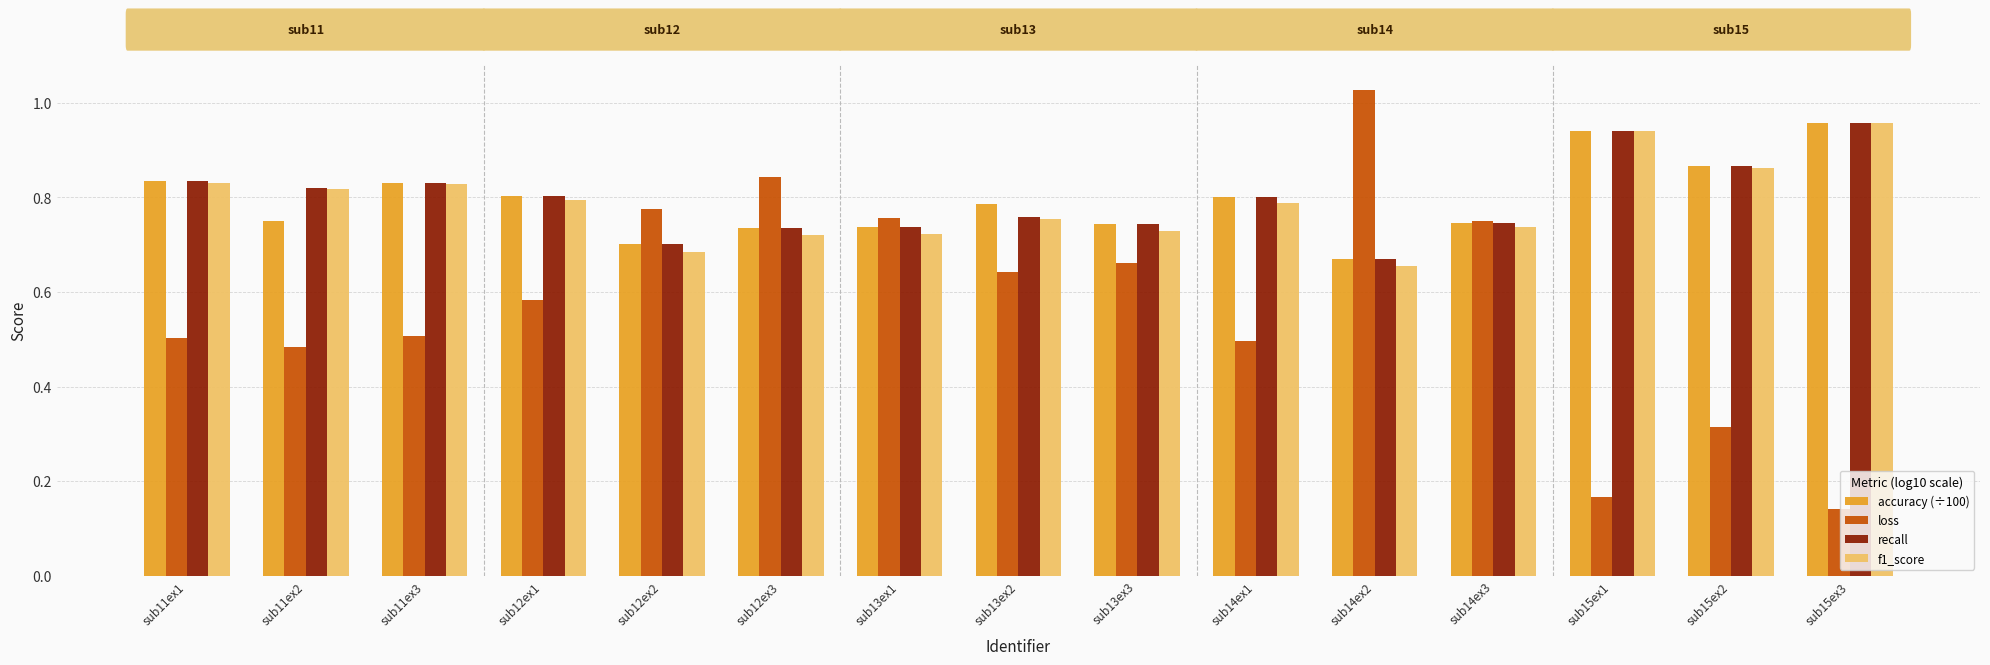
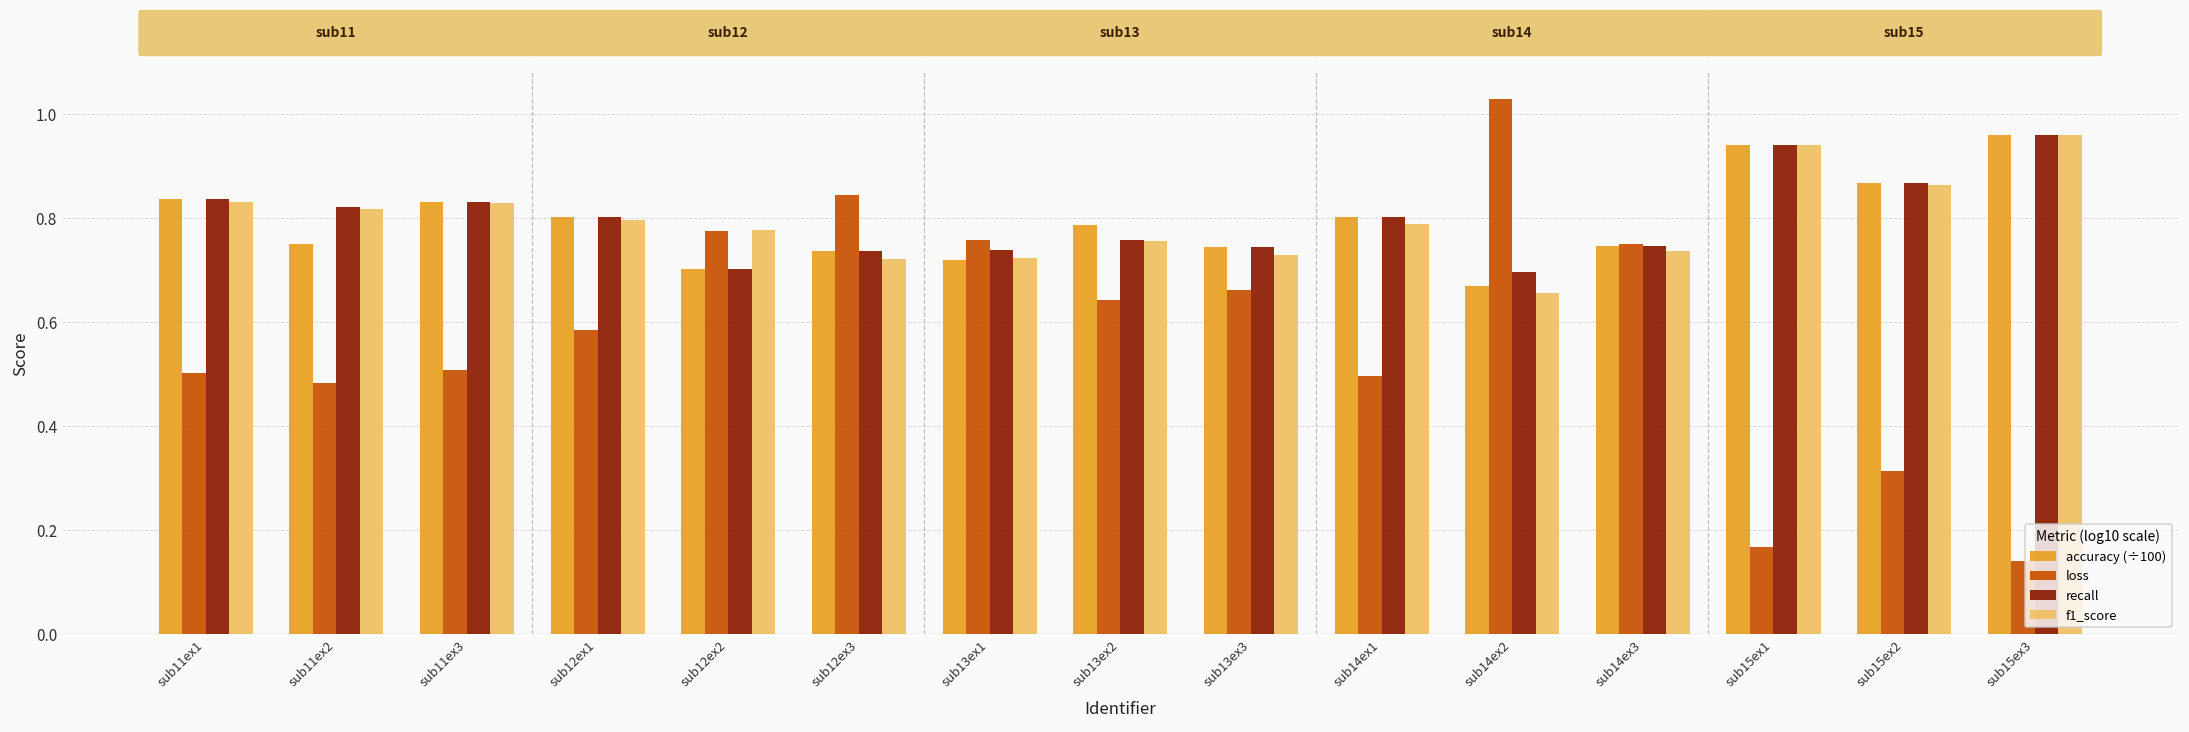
  {
    "accuracy (÷100)": {
      "sub11ex1": 0.84,
      "sub11ex2": 0.75,
      "sub11ex3": 0.83,
      "sub12ex1": 0.80,
      "sub12ex2": 0.70,
      "sub12ex3": 0.74,
-     "sub13ex1": 0.74,
+     "sub13ex1": 0.72,
      "sub13ex2": 0.79,
      "sub13ex3": 0.74,
      "sub14ex1": 0.80,
      "sub14ex2": 0.67,
      "sub14ex3": 0.74,
      "sub15ex1": 0.94,
      "sub15ex2": 0.87,
      "sub15ex3": 0.96
    },
    "loss": {
      "sub11ex1": 0.50,
      "sub11ex2": 0.48,
      "sub11ex3": 0.51,
      "sub12ex1": 0.58,
      "sub12ex2": 0.78,
      "sub12ex3": 0.84,
      "sub13ex1": 0.76,
      "sub13ex2": 0.64,
      "sub13ex3": 0.66,
      "sub14ex1": 0.50,
      "sub14ex2": 1.03,
      "sub14ex3": 0.75,
      "sub15ex1": 0.17,
      "sub15ex2": 0.31,
      "sub15ex3": 0.14
    },
    "recall": {
      "sub11ex1": 0.84,
      "sub11ex2": 0.82,
      "sub11ex3": 0.83,
      "sub12ex1": 0.80,
      "sub12ex2": 0.70,
      "sub12ex3": 0.74,
      "sub13ex1": 0.74,
      "sub13ex2": 0.76,
      "sub13ex3": 0.74,
      "sub14ex1": 0.80,
-     "sub14ex2": 0.67,
+     "sub14ex2": 0.70,
      "sub14ex3": 0.74,
      "sub15ex1": 0.94,
      "sub15ex2": 0.87,
      "sub15ex3": 0.96
    },
    "f1_score": {
      "sub11ex1": 0.83,
      "sub11ex2": 0.82,
      "sub11ex3": 0.83,
      "sub12ex1": 0.80,
-     "sub12ex2": 0.69,
+     "sub12ex2": 0.78,
      "sub12ex3": 0.72,
      "sub13ex1": 0.72,
      "sub13ex2": 0.75,
      "sub13ex3": 0.73,
      "sub14ex1": 0.79,
      "sub14ex2": 0.66,
      "sub14ex3": 0.74,
      "sub15ex1": 0.94,
      "sub15ex2": 0.86,
      "sub15ex3": 0.96
    }
  }
